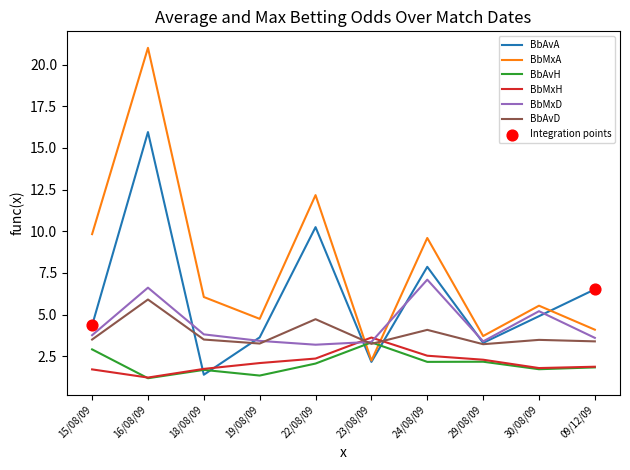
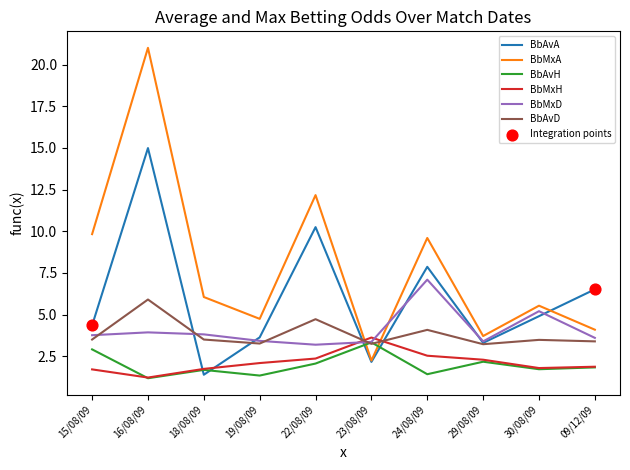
  {
    "BbAvA": {
-     "16/08/09": 16.0,
+     "16/08/09": 15.0,
      "18/08/09": 1.4,
      "19/08/09": 3.6,
      "22/08/09": 10.3,
      "24/08/09": 7.9,
      "30/08/09": 4.9
    },
    "BbMxA": {
      "15/08/09": 9.8,
      "16/08/09": 21.0,
      "18/08/09": 6.1,
      "19/08/09": 4.8,
      "22/08/09": 12.2,
      "24/08/09": 9.6,
      "29/08/09": 3.7,
      "30/08/09": 5.5,
      "09/12/09": 4.1
    },
    "BbAvH": {
      "15/08/09": 2.9,
      "19/08/09": 1.4,
      "22/08/09": 2.1,
-     "24/08/09": 2.2
+     "24/08/09": 1.4
    },
    "BbMxH": {
      "15/08/09": 1.7,
      "19/08/09": 2.1,
      "22/08/09": 2.4,
      "23/08/09": 3.6,
      "24/08/09": 2.5
    },
    "BbMxD": {
      "15/08/09": 3.8,
-     "16/08/09": 6.6,
+     "16/08/09": 3.9,
      "18/08/09": 3.8,
      "19/08/09": 3.4,
      "22/08/09": 3.2,
      "24/08/09": 7.1,
      "30/08/09": 5.2,
      "09/12/09": 3.6
    },
    "BbAvD": {
      "15/08/09": 3.5,
      "16/08/09": 5.9,
      "18/08/09": 3.5,
      "19/08/09": 3.3,
      "22/08/09": 4.7,
      "24/08/09": 4.1,
      "30/08/09": 3.5,
      "09/12/09": 3.4
    }
  }
